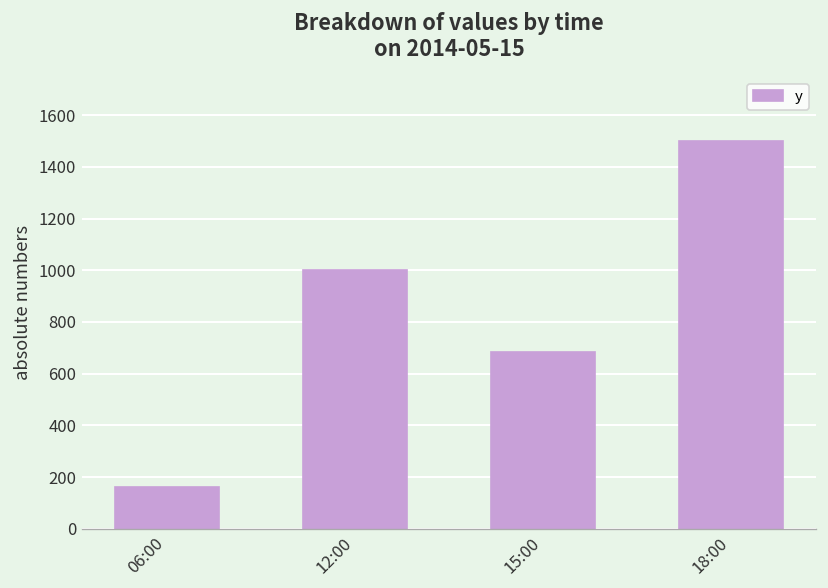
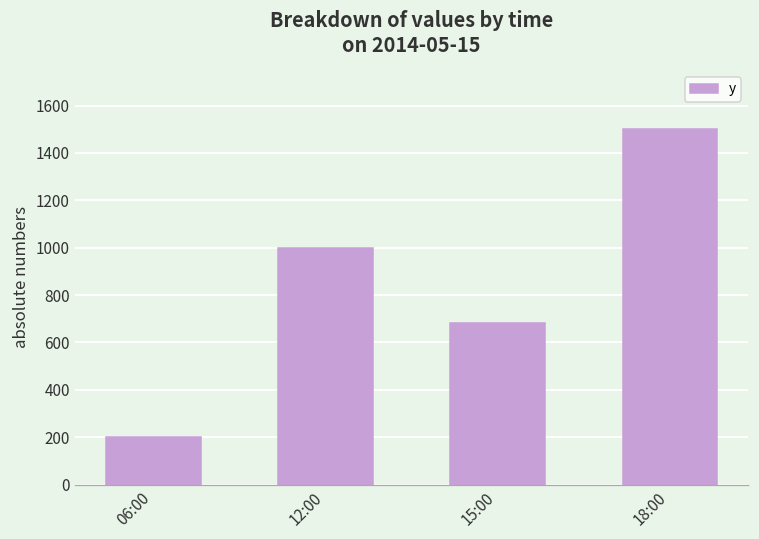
  {
-   "06:00": 160,
+   "06:00": 200,
    "12:00": 1000,
    "15:00": 680,
    "18:00": 1500
  }
